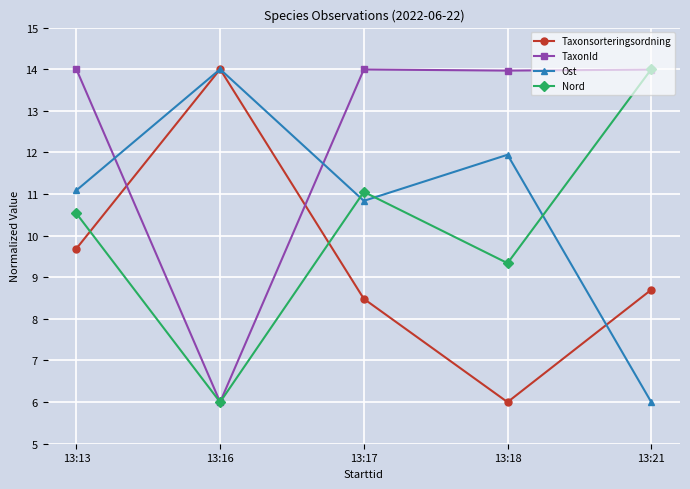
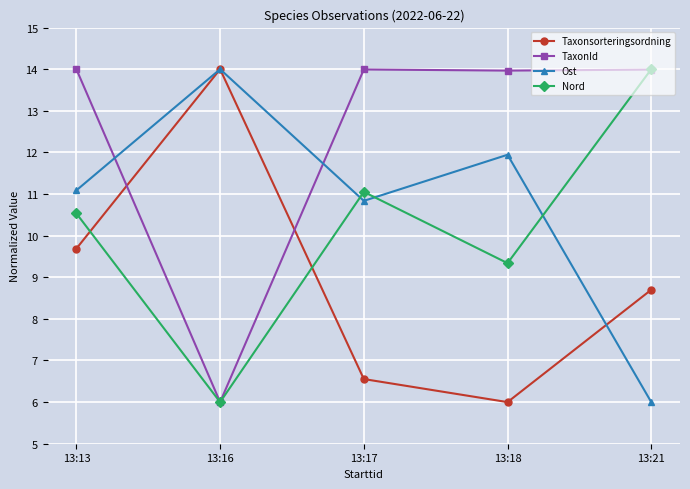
  {
    "Taxonsorteringsordning": {
      "13:13": 9.7,
-     "13:17": 8.5,
+     "13:17": 6.6,
      "13:18": 6.0,
      "13:21": 8.7
    },
    "TaxonId": {
      "13:13": 14.0,
      "13:17": 14.0,
      "13:18": 14.0
    },
    "Ost": {
      "13:13": 11.1,
      "13:17": 10.8,
      "13:18": 11.9,
      "13:21": 6.0
    },
    "Nord": {
      "13:13": 10.5,
      "13:17": 11.1,
      "13:18": 9.3
    }
  }
